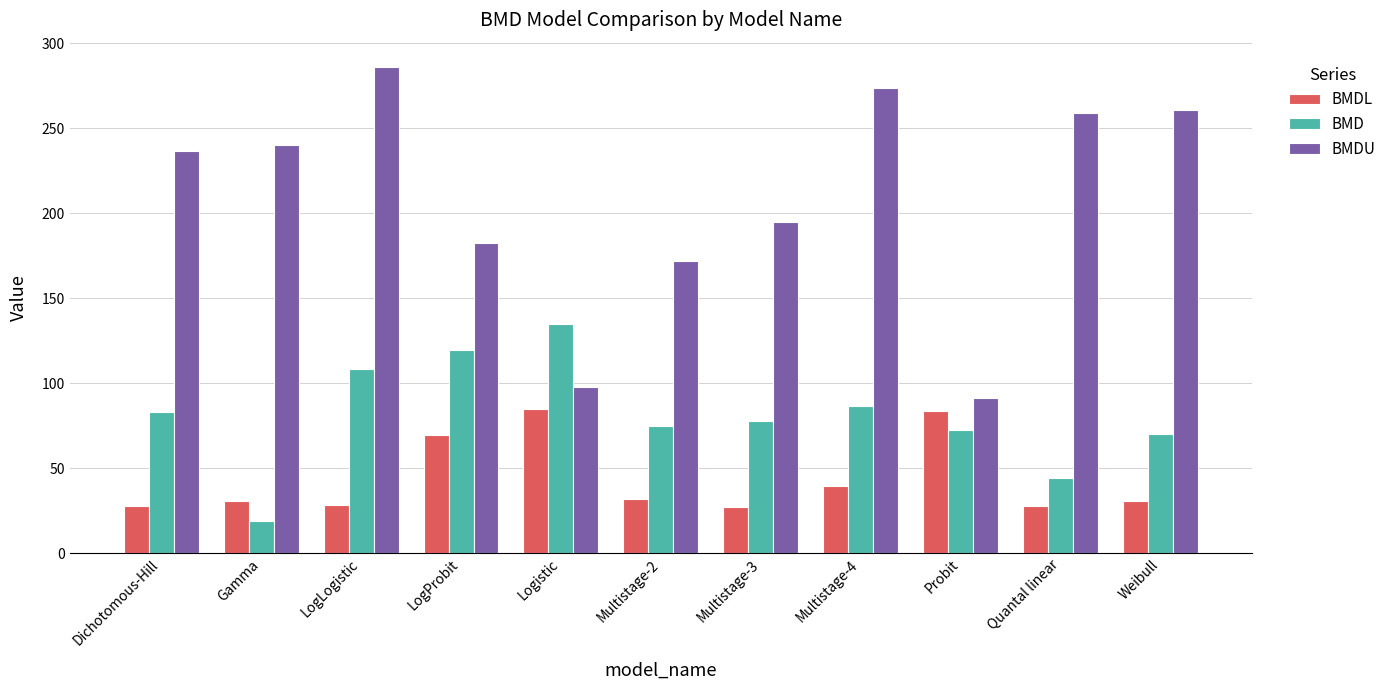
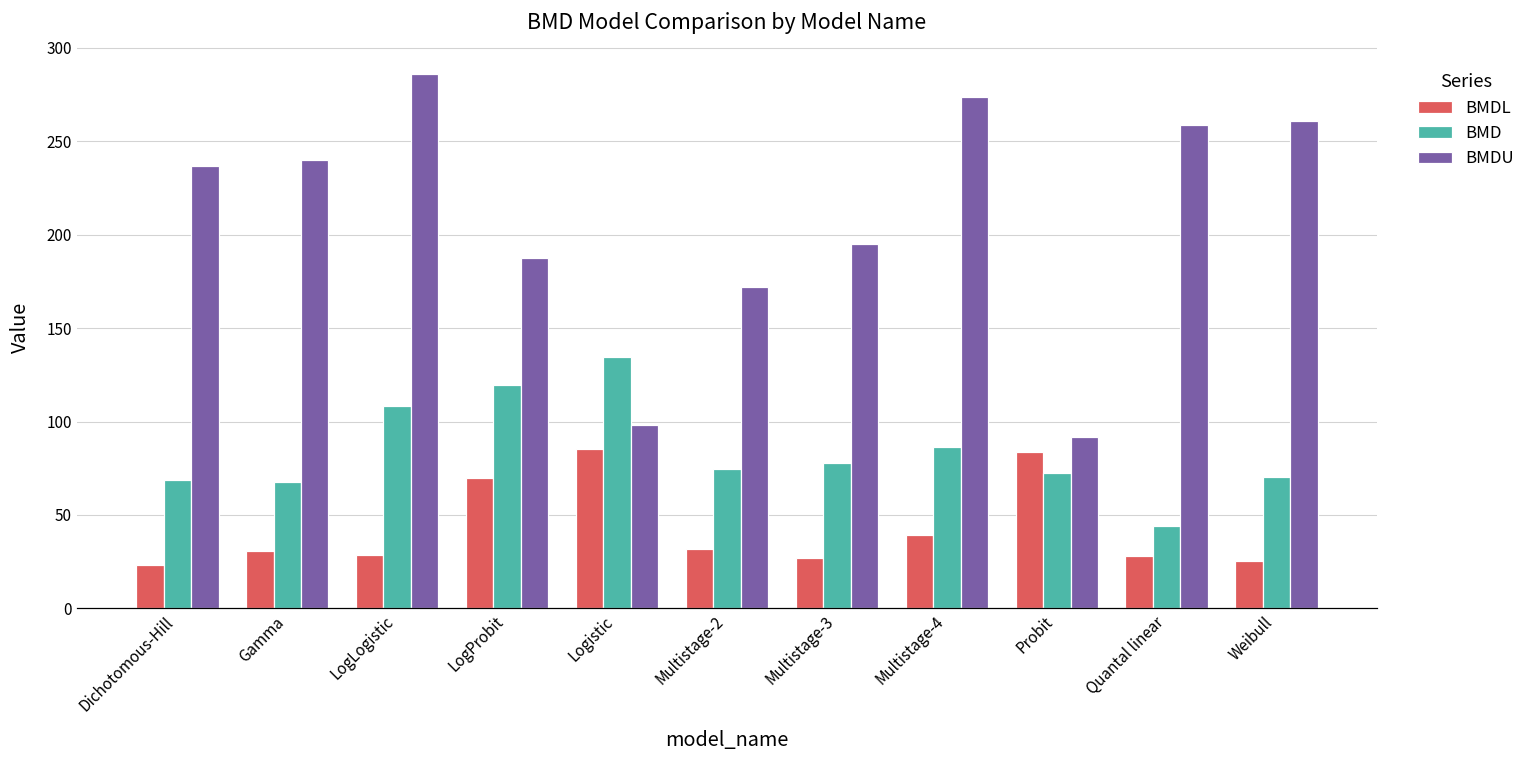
  {
    "BMDL": {
-     "Dichotomous-Hill": 28,
+     "Dichotomous-Hill": 23,
      "Gamma": 31,
      "LogLogistic": 28,
      "LogProbit": 70,
      "Logistic": 85,
      "Multistage-2": 32,
      "Multistage-3": 27,
      "Multistage-4": 39,
      "Probit": 84,
      "Quantal linear": 28,
-     "Weibull": 31
+     "Weibull": 26
    },
    "BMD": {
-     "Dichotomous-Hill": 83,
-     "Gamma": 19,
+     "Dichotomous-Hill": 69,
+     "Gamma": 68,
      "LogLogistic": 108,
      "LogProbit": 120,
      "Logistic": 135,
      "Multistage-2": 75,
      "Multistage-3": 78,
      "Multistage-4": 87,
      "Probit": 72,
      "Quantal linear": 44,
      "Weibull": 70
    },
    "BMDU": {
      "Dichotomous-Hill": 237,
      "Gamma": 240,
      "LogLogistic": 286,
-     "LogProbit": 183,
+     "LogProbit": 188,
      "Logistic": 98,
      "Multistage-2": 172,
      "Multistage-3": 195,
      "Multistage-4": 274,
      "Probit": 92,
      "Quantal linear": 259,
      "Weibull": 261
    }
  }
